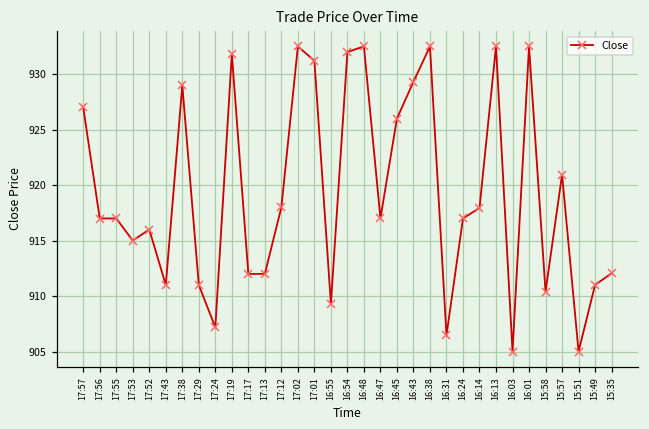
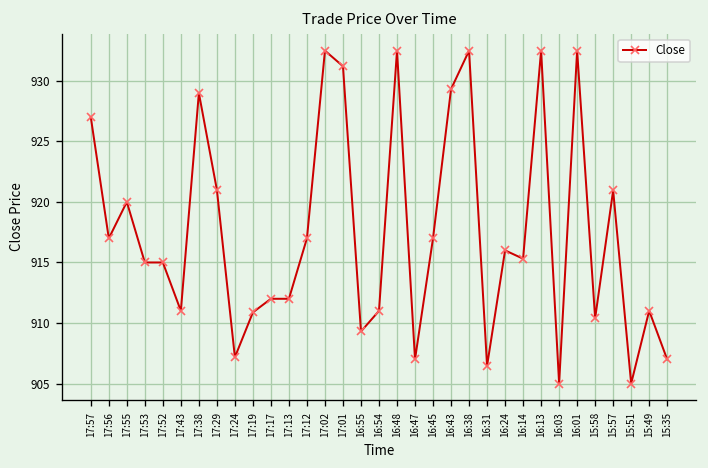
  {
    "17:57": 927.0,
    "17:56": 917.0,
-   "17:55": 917,
+   "17:55": 920,
    "17:53": 915.0,
-   "17:52": 916,
+   "17:52": 915,
    "17:43": 911.0,
    "17:38": 929.0,
-   "17:29": 911,
+   "17:29": 921,
    "17:24": 907.2,
-   "17:19": 931.8,
+   "17:19": 910.9,
    "17:17": 912.0,
    "17:13": 912.0,
-   "17:12": 918,
+   "17:12": 917,
    "17:02": 932.5,
    "17:01": 931.2,
    "16:55": 909.3,
-   "16:54": 932,
+   "16:54": 911,
    "16:48": 932.5,
-   "16:47": 917,
-   "16:45": 926,
+   "16:47": 907,
+   "16:45": 917,
    "16:43": 929.3,
    "16:38": 932.5,
    "16:31": 906.5,
-   "16:24": 917,
-   "16:14": 917.9,
+   "16:24": 916,
+   "16:14": 915.3,
    "16:13": 932.5,
    "16:03": 905.0,
    "16:01": 932.5,
    "15:58": 910.4,
    "15:57": 921.0,
    "15:51": 905.0,
    "15:49": 911.0,
-   "15:35": 912.1
+   "15:35": 907.0
  }
